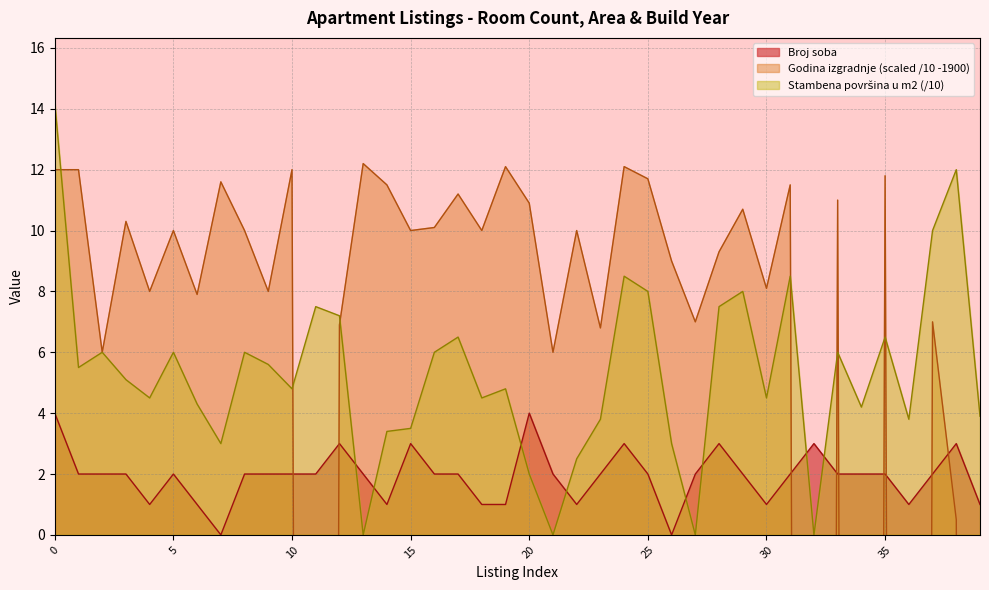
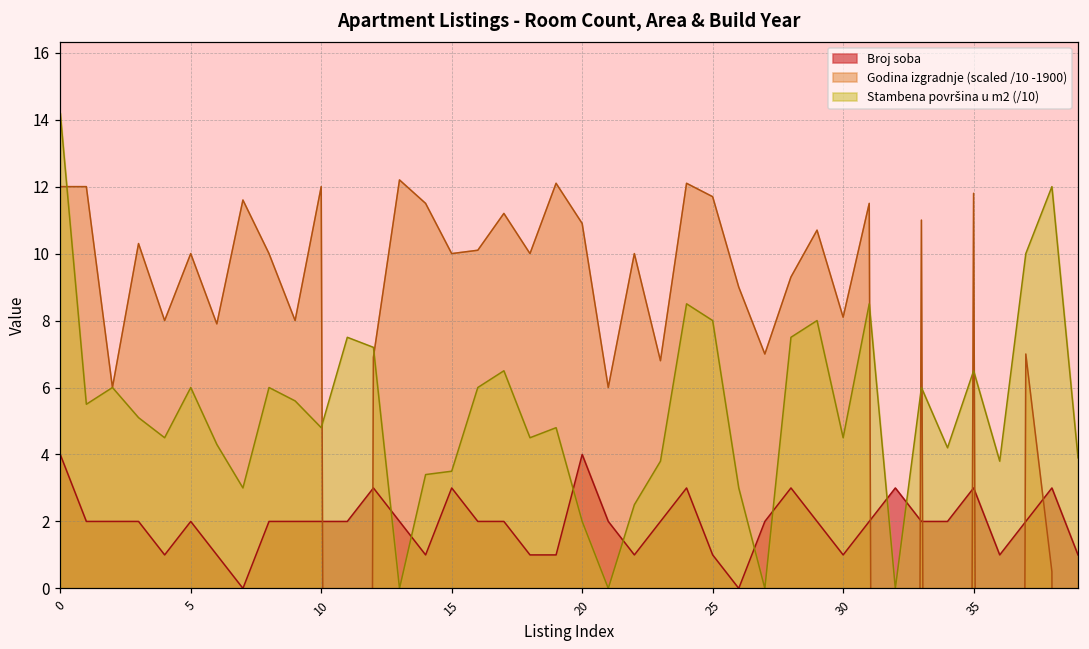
  {
    "Broj soba": {
      "0": 4,
      "5": 2,
      "10": 2,
      "15": 3,
      "20": 4,
-     "25": 2,
+     "25": 1,
      "30": 1,
-     "35": 2
+     "35": 3
    }
  }
